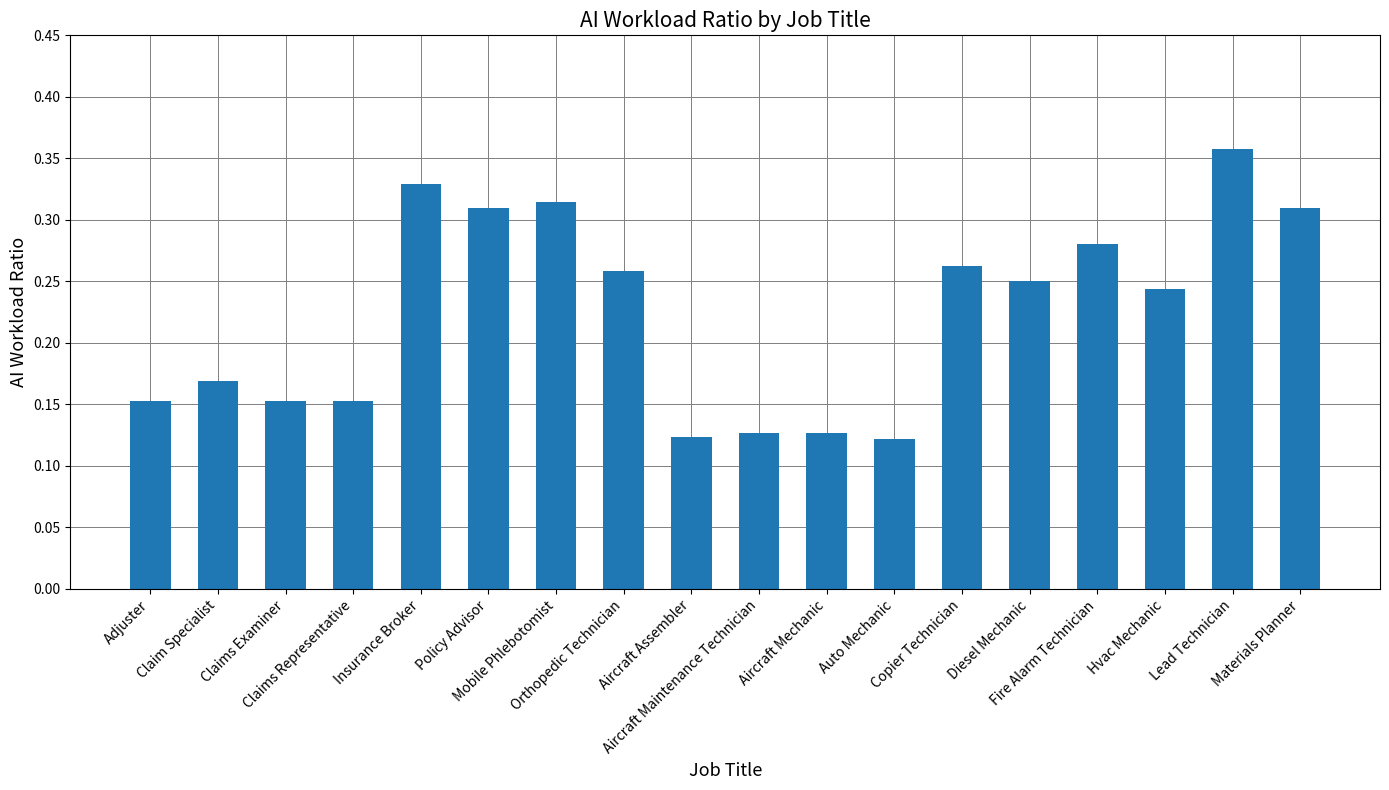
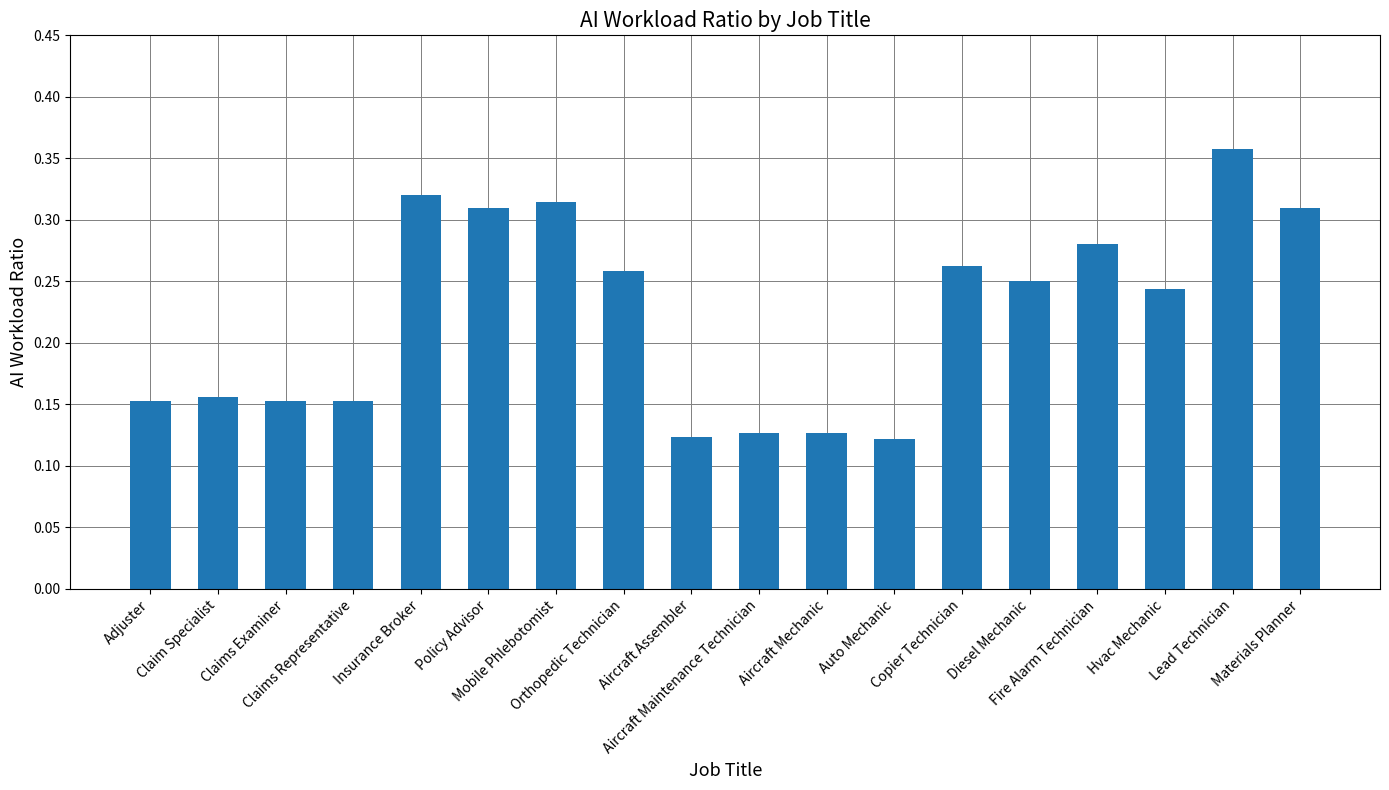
  {
    "Adjuster": 0.153,
-   "Claim Specialist": 0.169,
+   "Claim Specialist": 0.156,
    "Claims Examiner": 0.152,
    "Claims Representative": 0.153,
-   "Insurance Broker": 0.329,
+   "Insurance Broker": 0.320,
    "Policy Advisor": 0.310,
    "Mobile Phlebotomist": 0.315,
    "Orthopedic Technician": 0.259,
    "Aircraft Assembler": 0.124,
    "Aircraft Maintenance Technician": 0.127,
    "Aircraft Mechanic": 0.126,
    "Auto Mechanic": 0.122,
    "Copier Technician": 0.262,
    "Diesel Mechanic": 0.250,
    "Fire Alarm Technician": 0.281,
    "Hvac Mechanic": 0.244,
    "Lead Technician": 0.358,
    "Materials Planner": 0.310
  }
